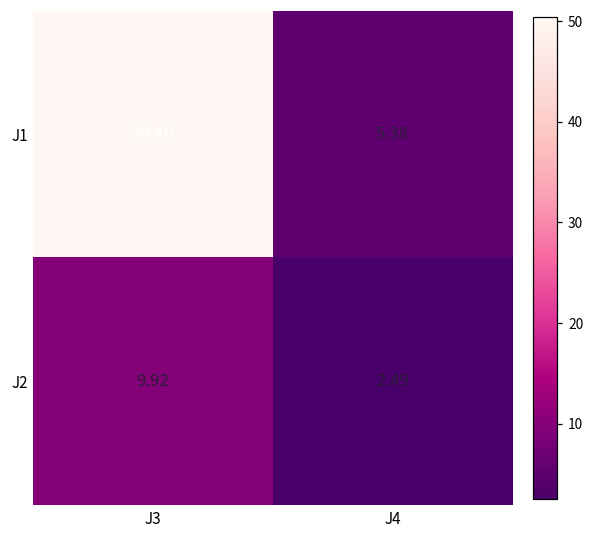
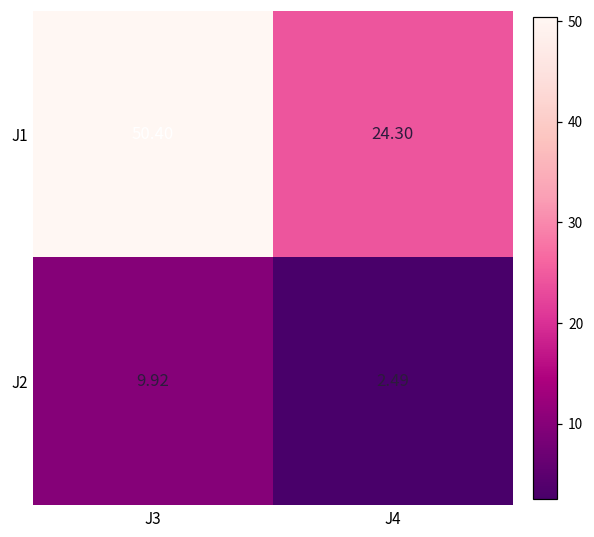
  {
    "J1": {
-     "J4": 5.38
+     "J4": 24.30
    },
    "J2": {
      "J3": 9.92
    }
  }
